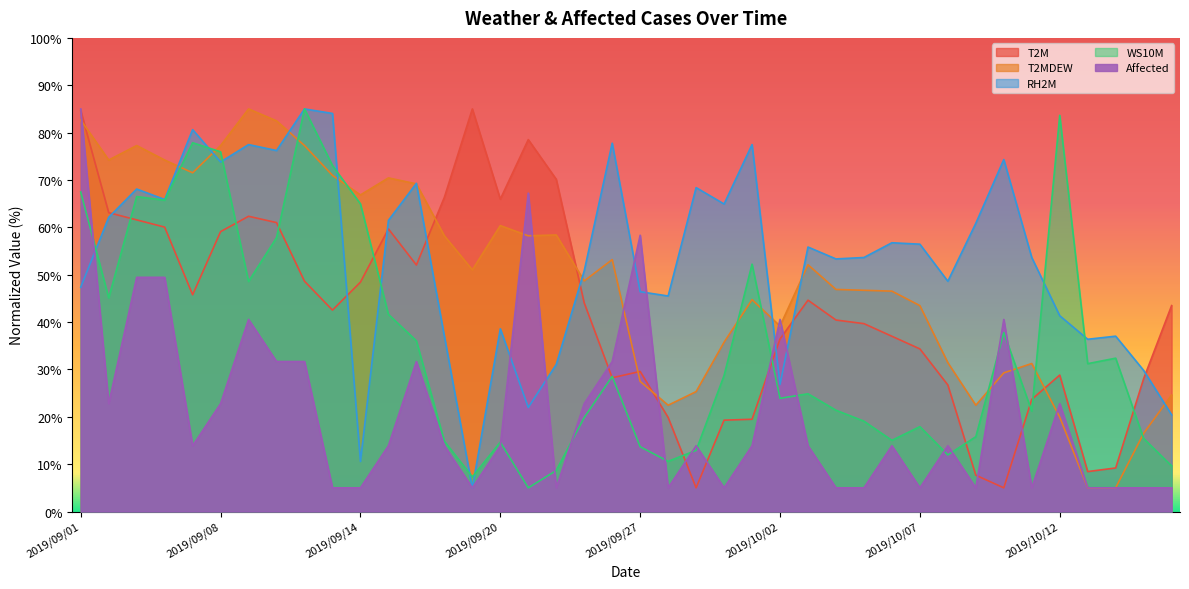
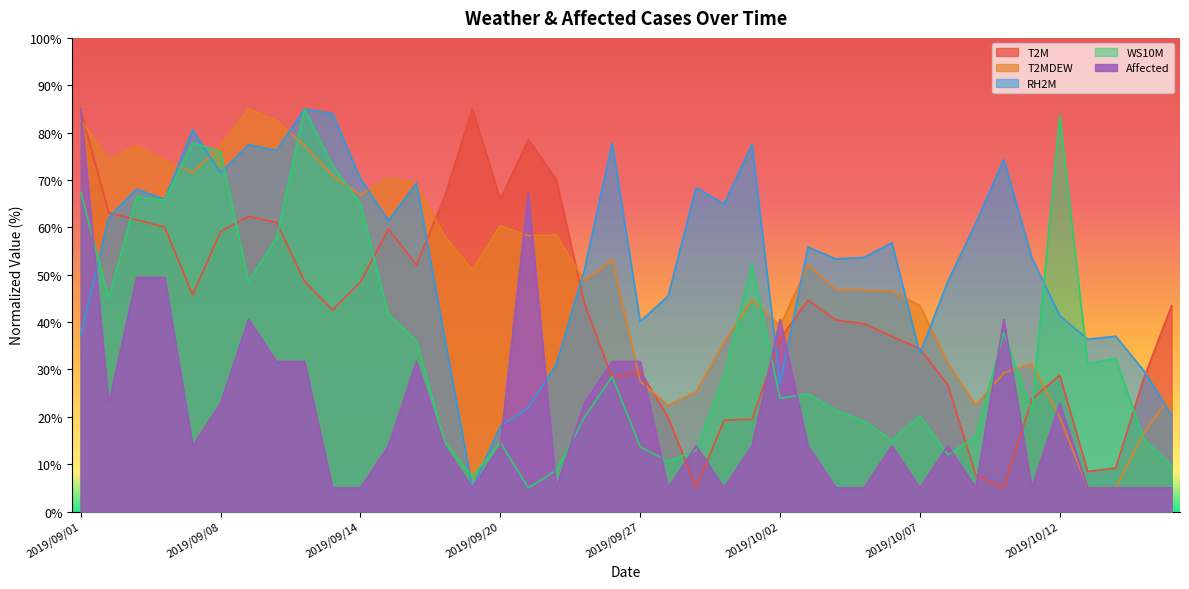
  {
    "RH2M": {
-     "2019/09/01": "47%",
-     "2019/09/08": "74%",
-     "2019/09/14": "11%",
-     "2019/09/20": "39%",
-     "2019/09/27": "46%",
+     "2019/09/01": "37%",
+     "2019/09/08": "71%",
+     "2019/09/14": "70%",
+     "2019/09/20": "18%",
+     "2019/09/27": "40%",
      "2019/10/02": "27%",
-     "2019/10/07": "56%",
+     "2019/10/07": "33%",
      "2019/10/12": "41%"
    },
    "WS10M": {
      "2019/09/01": "67%",
      "2019/09/08": "76%",
      "2019/09/14": "65%",
      "2019/09/20": "15%",
      "2019/09/27": "14%",
      "2019/10/02": "24%",
-     "2019/10/07": "18%",
+     "2019/10/07": "20%",
      "2019/10/12": "84%"
    },
    "Affected": {
      "2019/09/08": "23%",
      "2019/09/14": "5%",
      "2019/09/20": "14%",
-     "2019/09/27": "58%",
+     "2019/09/27": "32%",
      "2019/10/02": "41%",
      "2019/10/07": "5%",
      "2019/10/12": "23%"
    }
  }
